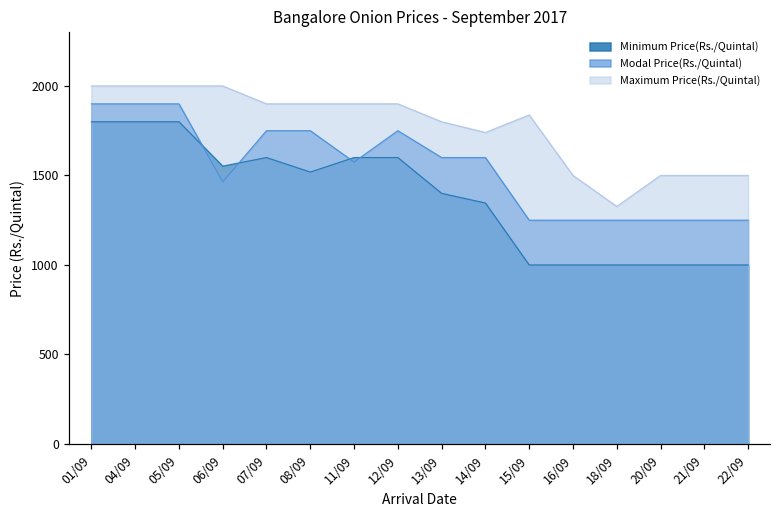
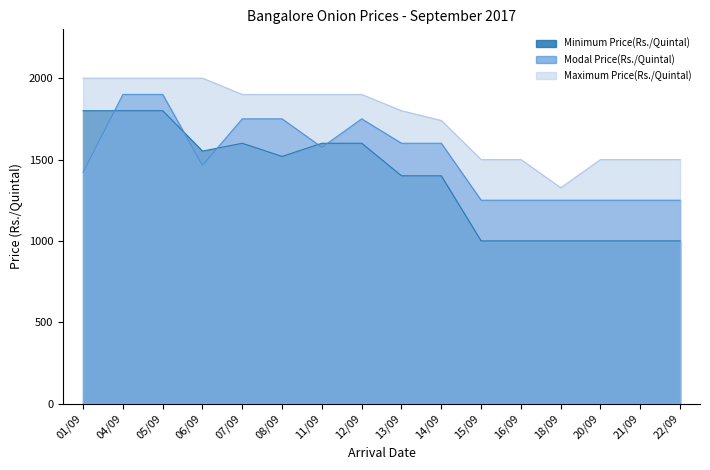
  {
    "Minimum Price(Rs./Quintal)": {
      "01/09": 1800,
      "04/09": 1800,
      "05/09": 1800,
      "06/09": 1550,
      "07/09": 1600,
      "08/09": 1520,
      "11/09": 1600,
      "12/09": 1600,
      "13/09": 1400,
-     "14/09": 1350,
+     "14/09": 1400,
      "15/09": 1000,
      "16/09": 1000,
      "18/09": 1000,
      "20/09": 1000,
      "21/09": 1000,
      "22/09": 1000
    },
    "Modal Price(Rs./Quintal)": {
-     "01/09": 1900,
+     "01/09": 1420,
      "04/09": 1900,
      "05/09": 1900,
      "06/09": 1460,
      "07/09": 1750,
      "08/09": 1750,
      "11/09": 1580,
      "12/09": 1750,
      "13/09": 1600,
      "14/09": 1600,
      "15/09": 1250,
      "16/09": 1250,
      "18/09": 1250,
      "20/09": 1250,
      "21/09": 1250,
      "22/09": 1250
    },
    "Maximum Price(Rs./Quintal)": {
      "01/09": 2000,
      "04/09": 2000,
      "05/09": 2000,
      "06/09": 2000,
      "07/09": 1900,
      "08/09": 1900,
      "11/09": 1900,
      "12/09": 1900,
      "13/09": 1800,
      "14/09": 1740,
-     "15/09": 1840,
+     "15/09": 1500,
      "16/09": 1500,
      "18/09": 1330,
      "20/09": 1500,
      "21/09": 1500,
      "22/09": 1500
    }
  }
